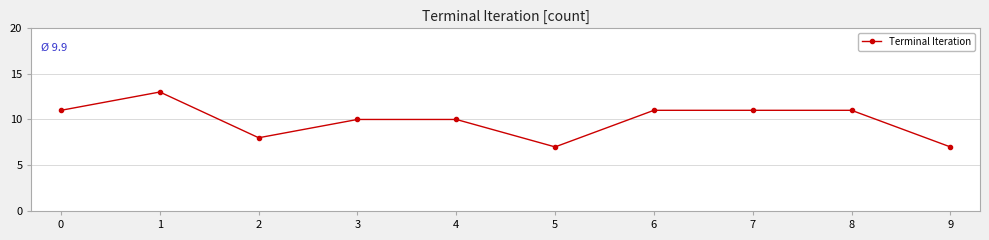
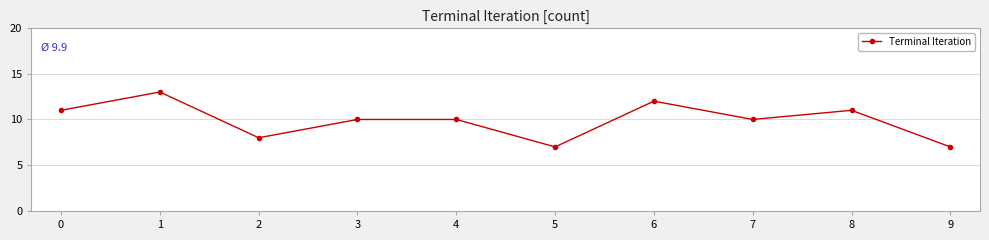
  {
    "0": 11,
    "1": 13,
    "2": 8,
    "3": 10,
    "4": 10,
    "5": 7,
-   "6": 11,
-   "7": 11,
+   "6": 12,
+   "7": 10,
    "8": 11,
    "9": 7
  }
